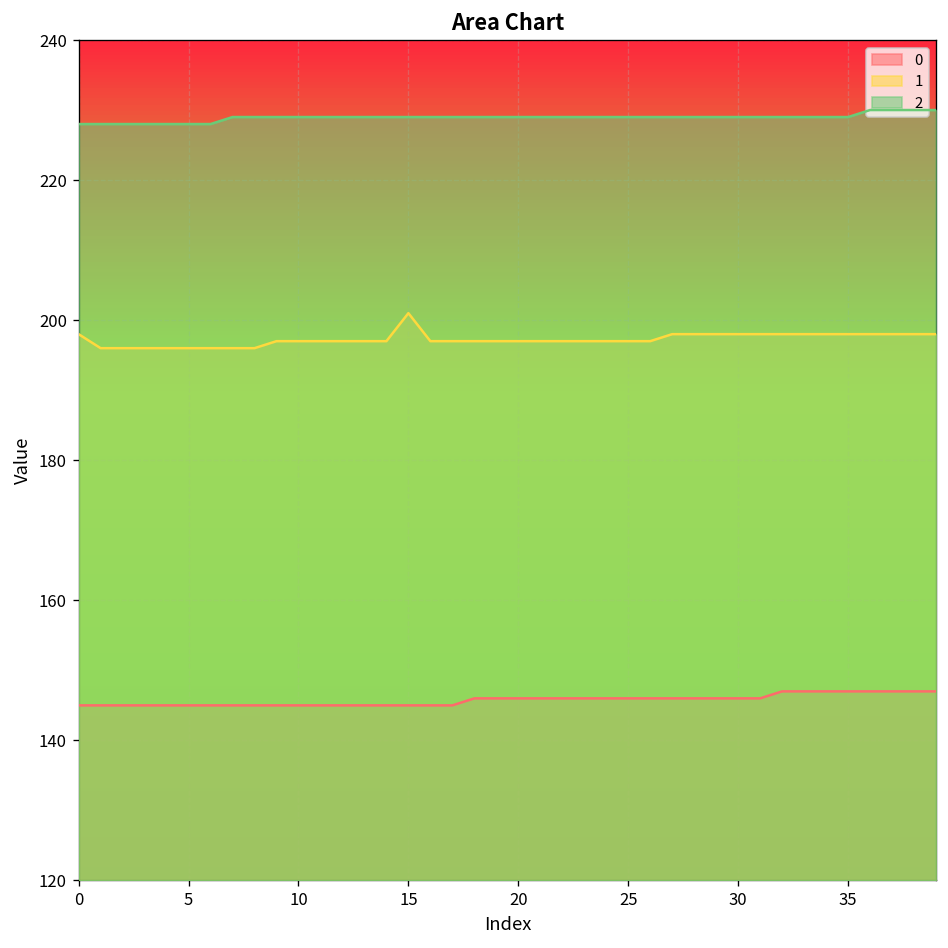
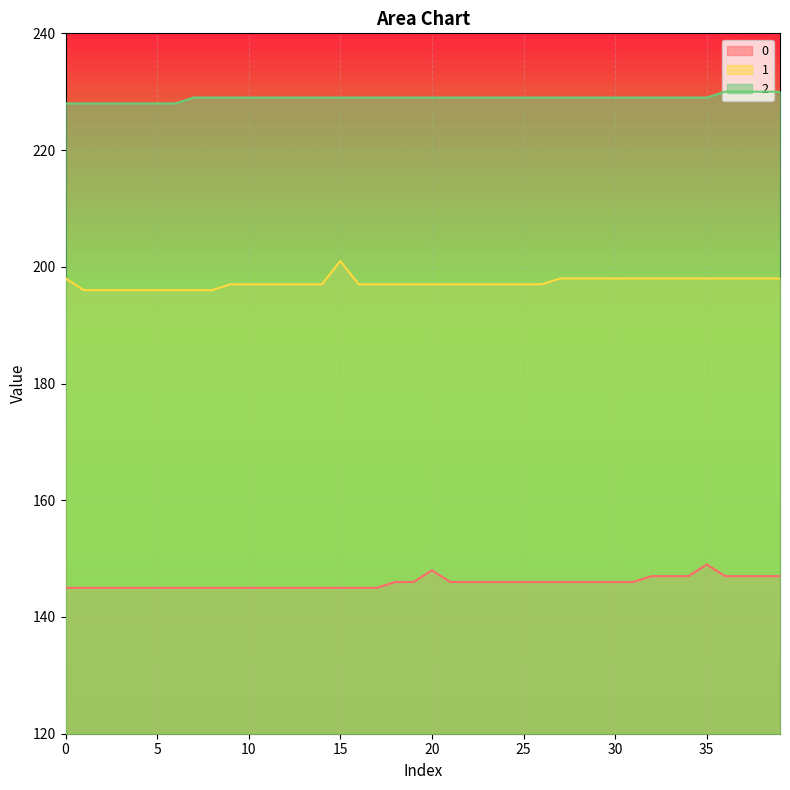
  {
    "0": {
      "0": 145,
      "5": 145,
      "10": 145,
      "15": 145,
-     "20": 146,
+     "20": 148,
      "25": 146,
      "30": 146,
-     "35": 147
+     "35": 149
    },
    "1": {
      "0": 198,
      "5": 196,
      "10": 197,
      "15": 201,
      "20": 197,
      "25": 197,
      "30": 198,
      "35": 198
    },
    "2": {
      "0": 228,
      "5": 228,
      "10": 229,
      "15": 229,
      "20": 229,
      "25": 229,
      "30": 229,
      "35": 229
    }
  }
